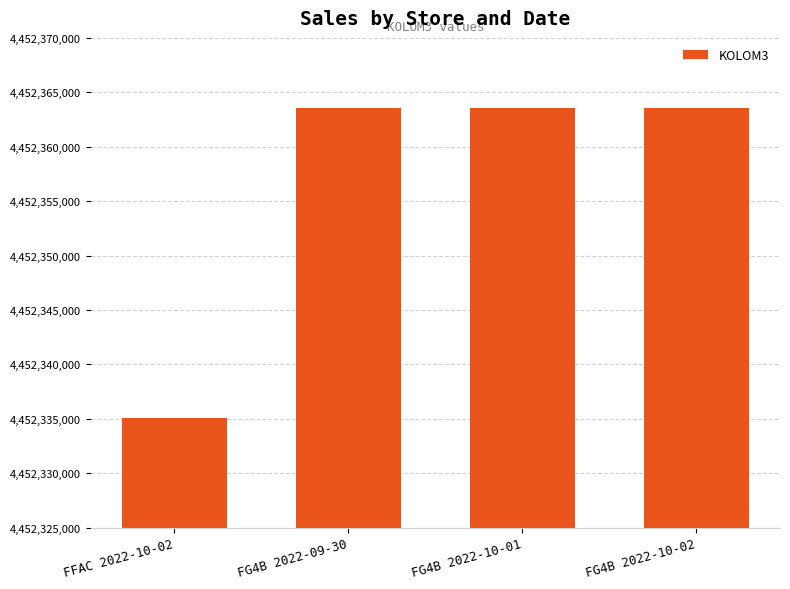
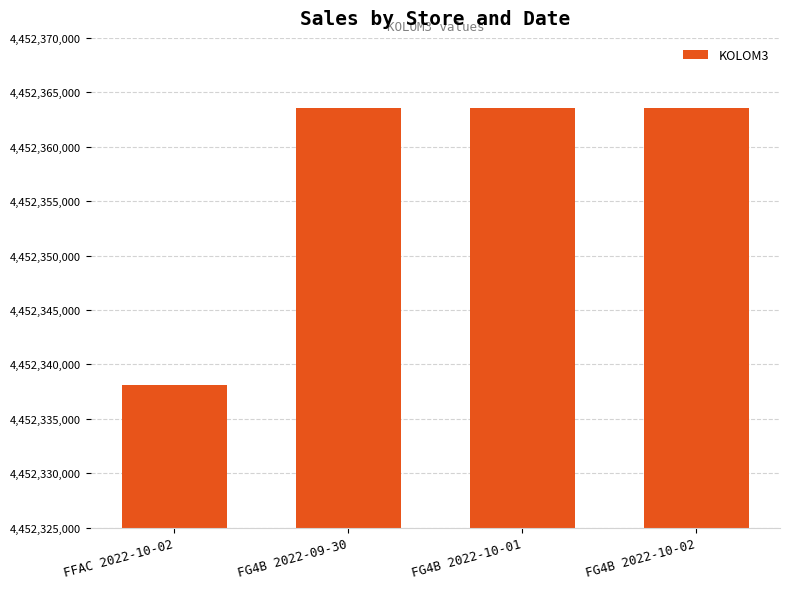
  {
-   "FFAC 2022-10-02": "4,452,335,100",
+   "FFAC 2022-10-02": "4,452,338,100",
    "FG4B 2022-09-30": "4,452,363,600",
    "FG4B 2022-10-01": "4,452,363,600",
    "FG4B 2022-10-02": "4,452,363,600"
  }
